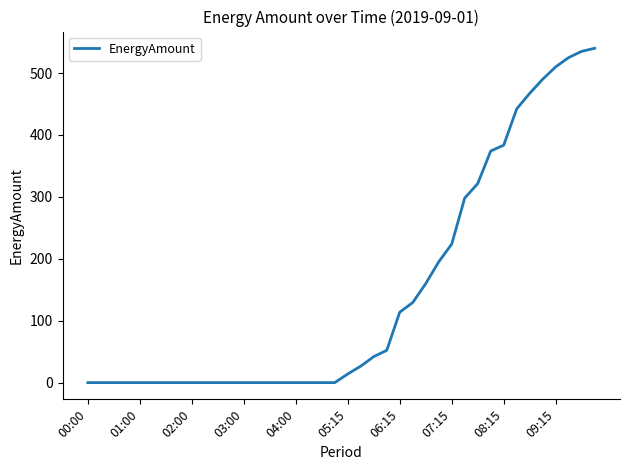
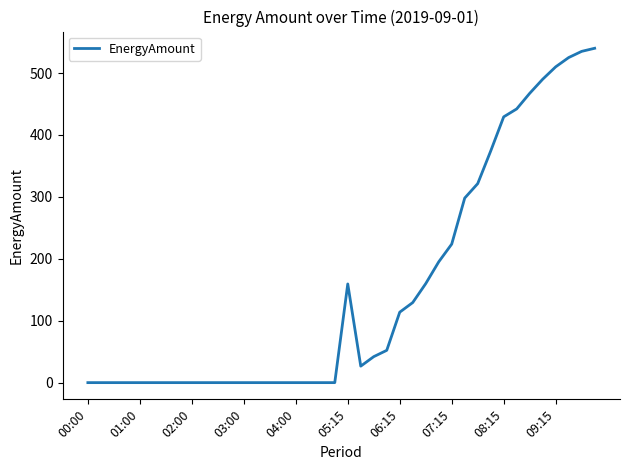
  {
    "00:00": 0,
    "01:00": 0,
    "02:00": 0,
    "03:00": 0,
    "04:00": 0,
-   "05:15": 10,
+   "05:15": 160,
    "06:15": 110,
    "07:15": 220,
-   "08:15": 380,
+   "08:15": 430,
    "09:15": 510
  }
